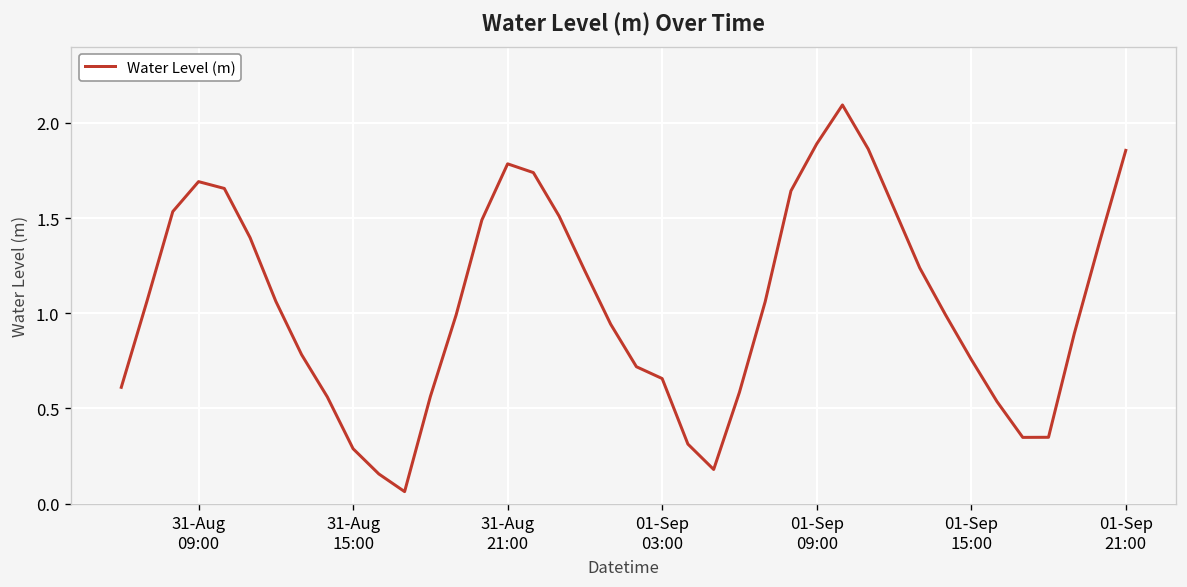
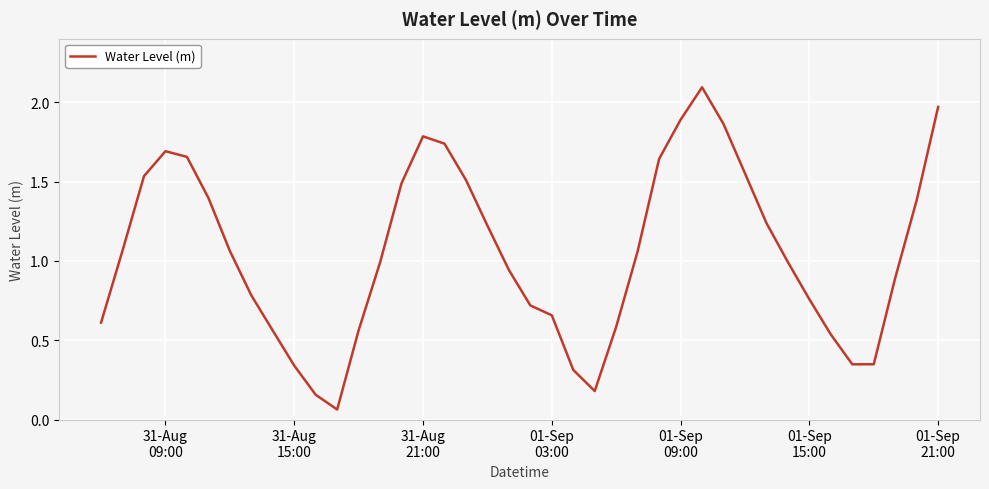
  {
    "31-Aug 09:00": 1.69,
-   "31-Aug 15:00": 0.29,
+   "31-Aug 15:00": 0.34,
    "31-Aug 21:00": 1.78,
    "01-Sep 03:00": 0.66,
    "01-Sep 09:00": 1.89,
    "01-Sep 15:00": 0.76,
-   "01-Sep 21:00": 1.86
+   "01-Sep 21:00": 1.97
  }
